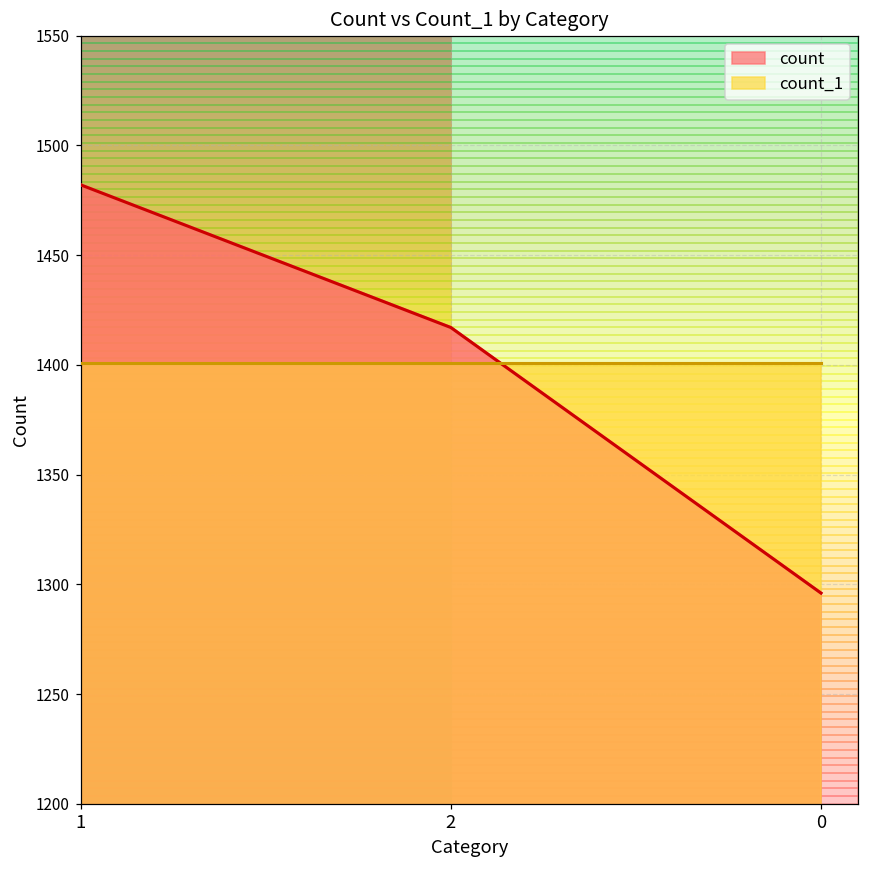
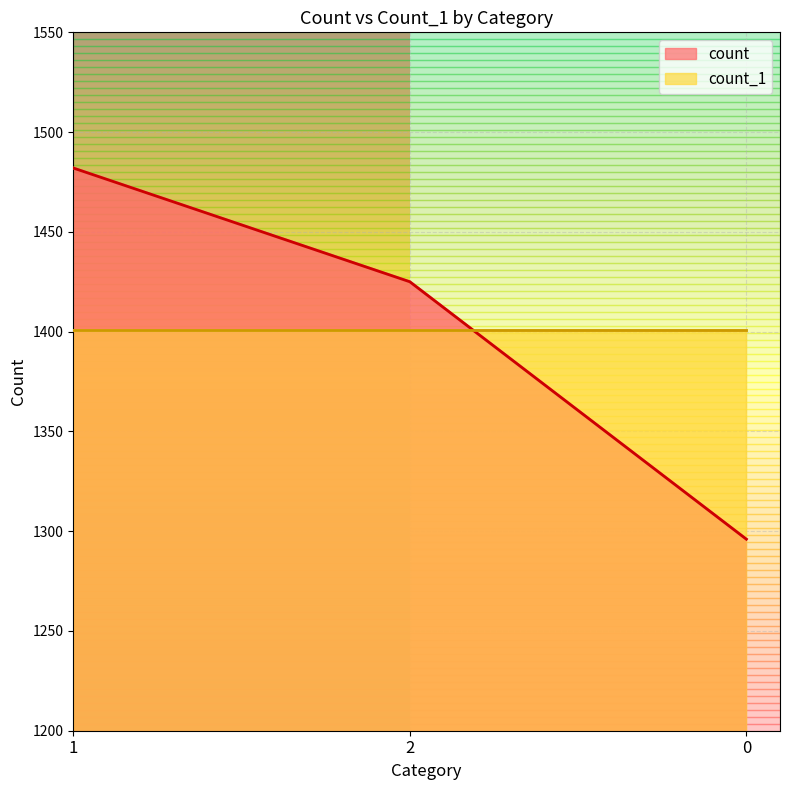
  {
    "count": {
      "1": 1482,
-     "2": 1417,
+     "2": 1425,
      "0": 1296
    },
    "count_1": {
      "1": 1401,
      "2": 1401,
      "0": 1401
    }
  }
